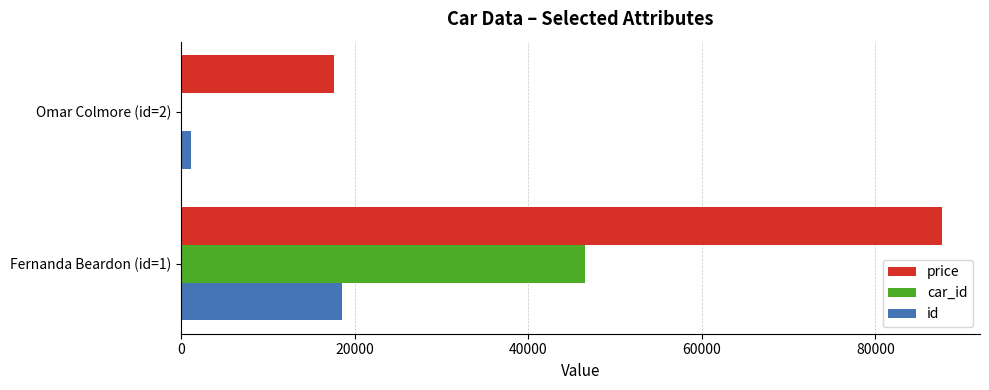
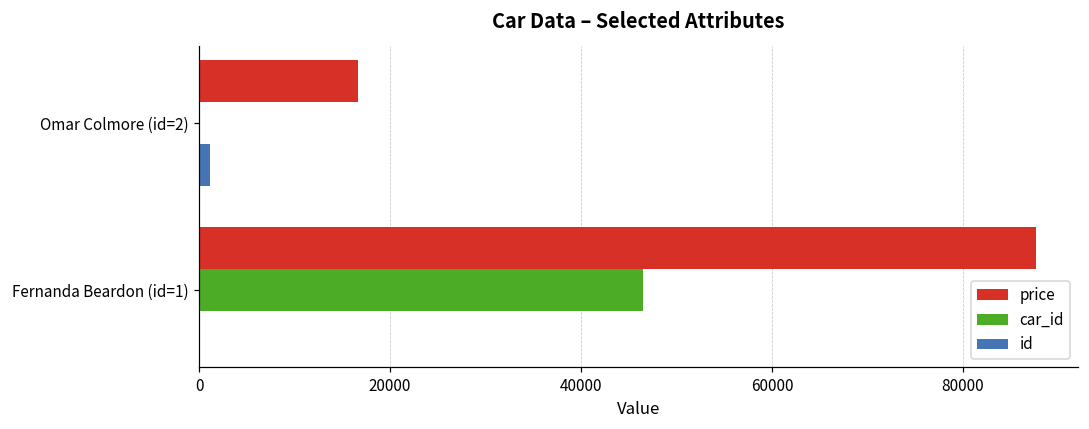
  {
    "price": {
-     "Omar Colmore (id=2)": 18000,
+     "Omar Colmore (id=2)": 17000,
      "Fernanda Beardon (id=1)": 88000
    },
    "car_id": {
      "Fernanda Beardon (id=1)": 47000
    },
    "id": {
      "Omar Colmore (id=2)": 1000,
-     "Fernanda Beardon (id=1)": 19000
+     "Fernanda Beardon (id=1)": 0
    }
  }
